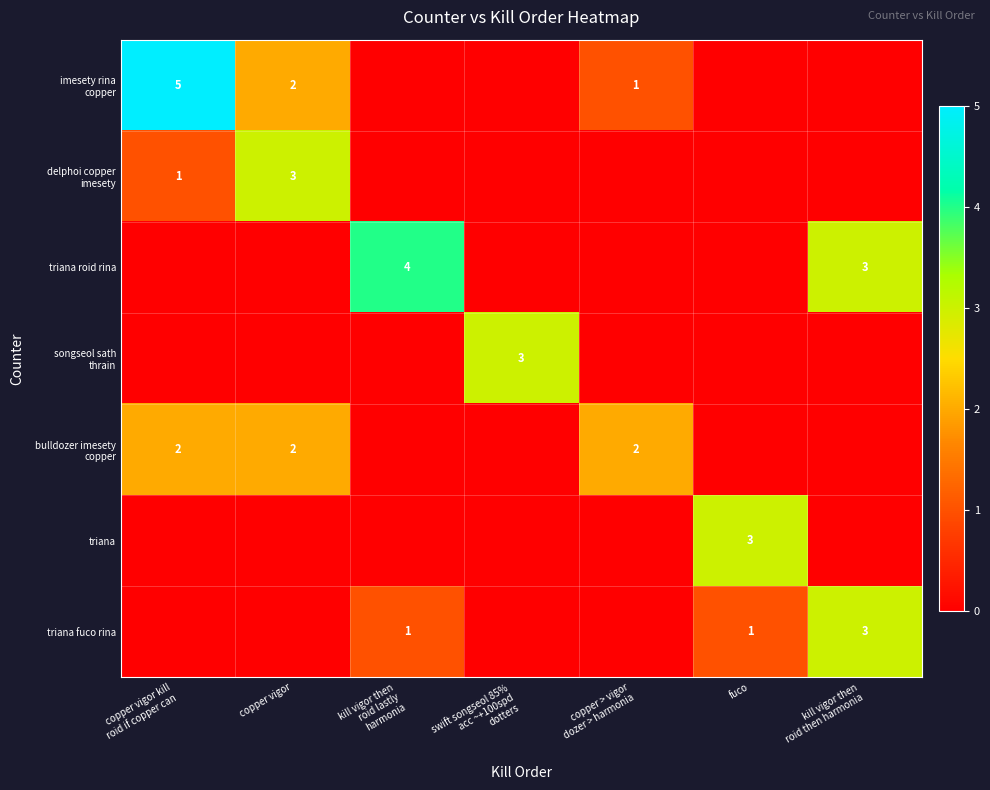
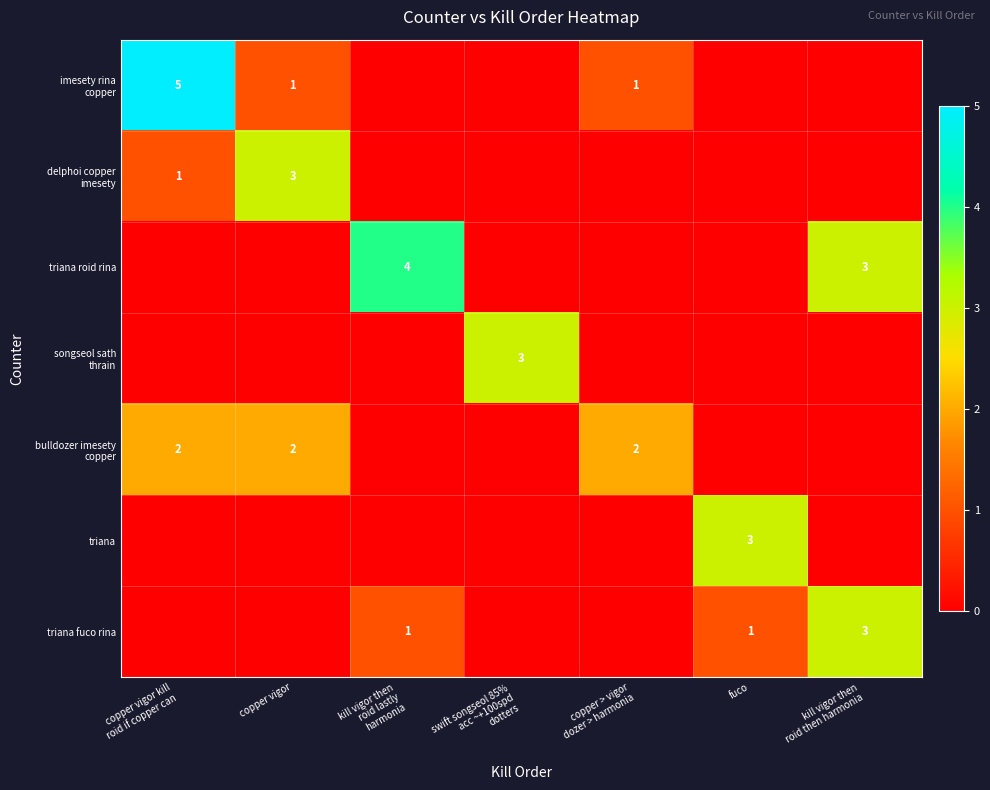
  {
    "imesety rina copper": {
      "copper vigor kill roid if copper can": 5,
-     "copper vigor": 2,
+     "copper vigor": 1,
      "copper > vigor dozer > harmonia": 1
    },
    "delphoi copper imesety": {
      "copper vigor kill roid if copper can": 1,
      "copper vigor": 3
    },
    "triana roid rina": {
      "kill vigor then roid lastly harmonia": 4,
      "kill vigor then roid then harmonia": 3
    },
    "songseol sath thrain": {
      "swift songseol 85% acc ~+100spd dotters": 3
    },
    "bulldozer imesety copper": {
      "copper vigor kill roid if copper can": 2,
      "copper vigor": 2,
      "copper > vigor dozer > harmonia": 2
    },
    "triana": {
      "fuco": 3
    },
    "triana fuco rina": {
      "kill vigor then roid lastly harmonia": 1,
      "fuco": 1,
      "kill vigor then roid then harmonia": 3
    }
  }
